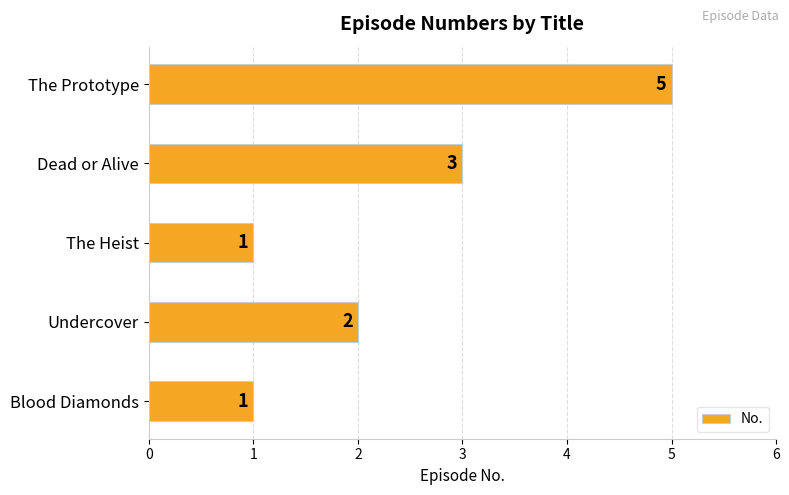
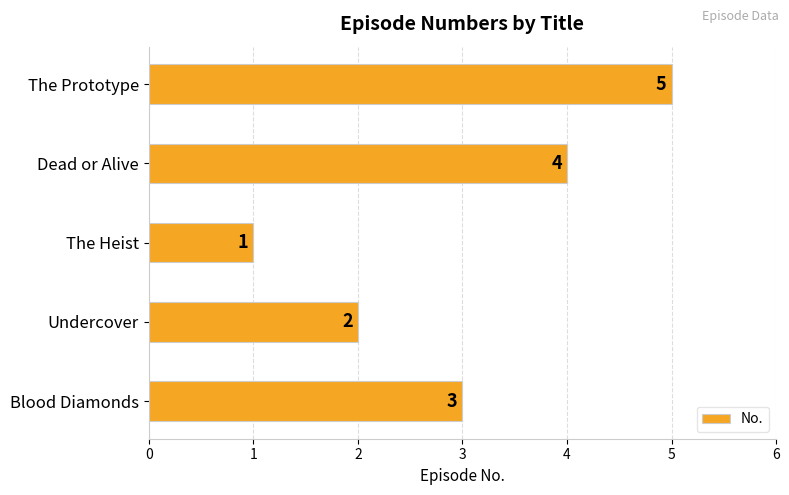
  {
    "The Prototype": 5,
-   "Dead or Alive": 3,
+   "Dead or Alive": 4,
    "The Heist": 1,
    "Undercover": 2,
-   "Blood Diamonds": 1
+   "Blood Diamonds": 3
  }
